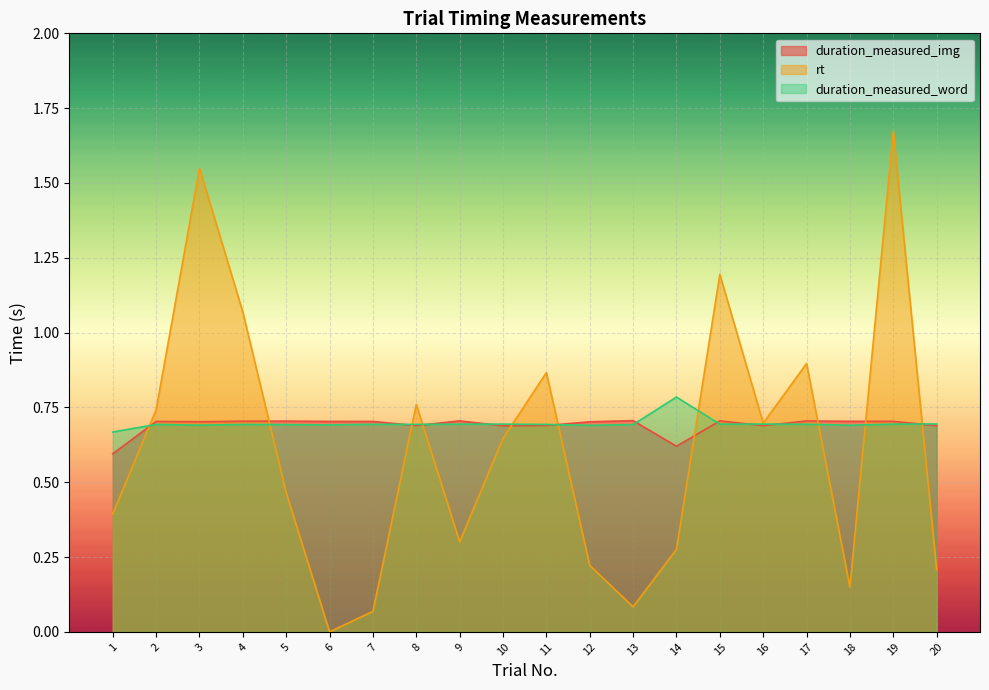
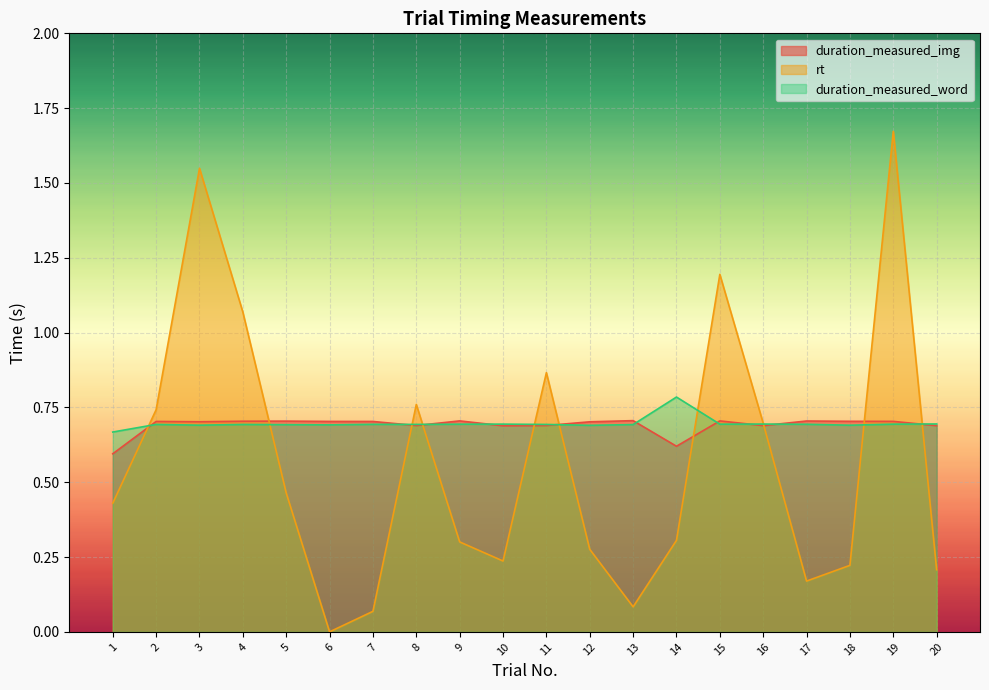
  {
    "duration_measured_img": {
      "1": 0.60,
      "2": 0.70,
      "3": 0.70,
      "4": 0.70,
      "5": 0.70,
      "6": 0.70,
      "7": 0.70,
      "9": 0.70,
      "12": 0.70,
      "13": 0.71,
      "14": 0.62,
      "15": 0.70,
      "17": 0.70,
      "18": 0.70,
      "19": 0.70
    },
    "rt": {
-     "1": 0.39,
+     "1": 0.43,
      "2": 0.74,
      "3": 1.55,
      "4": 1.07,
      "5": 0.46,
      "6": 0.00,
      "7": 0.07,
      "8": 0.76,
      "9": 0.30,
-     "10": 0.65,
+     "10": 0.24,
      "11": 0.87,
-     "12": 0.22,
+     "12": 0.28,
      "13": 0.08,
-     "14": 0.28,
+     "14": 0.31,
      "15": 1.19,
-     "17": 0.90,
-     "18": 0.15,
+     "17": 0.17,
+     "18": 0.22,
      "19": 1.67,
      "20": 0.21
    },
    "duration_measured_word": {
      "1": 0.67,
      "2": 0.69,
      "3": 0.69,
      "4": 0.69,
      "5": 0.69,
      "6": 0.69,
      "7": 0.69,
      "9": 0.69,
      "12": 0.69,
      "13": 0.69,
      "14": 0.78,
      "15": 0.69,
      "17": 0.69,
      "18": 0.69,
      "19": 0.69
    }
  }
